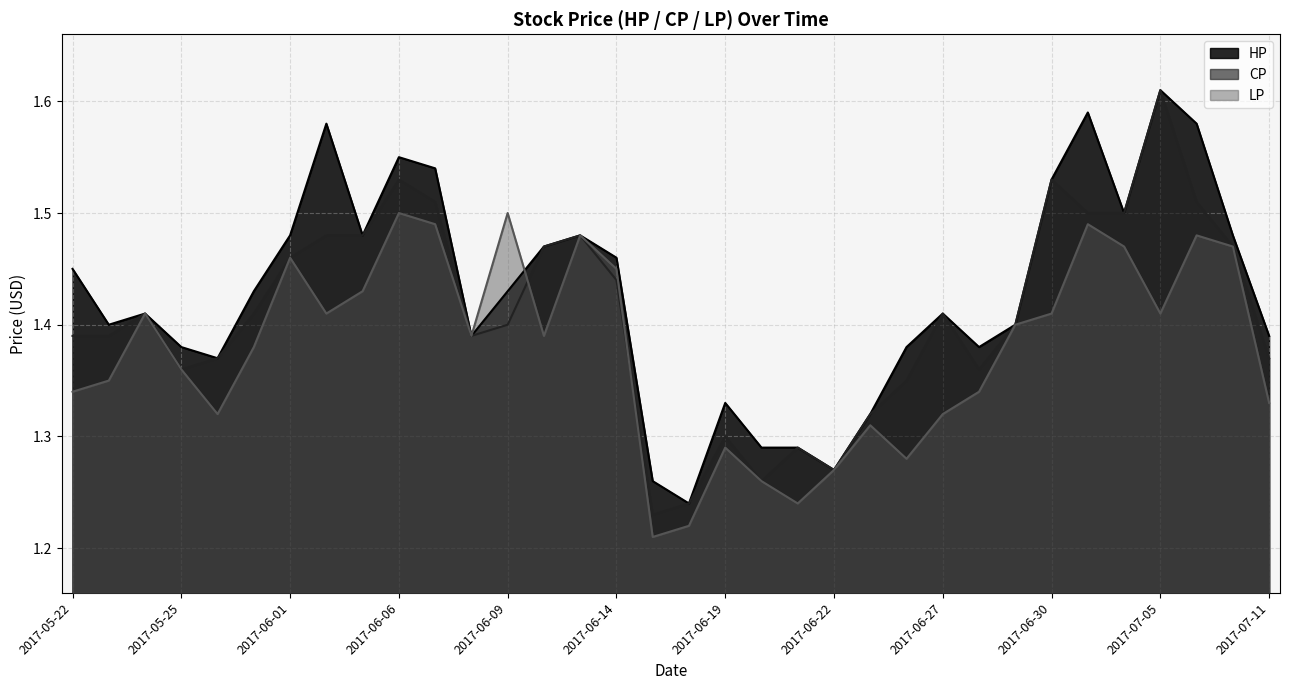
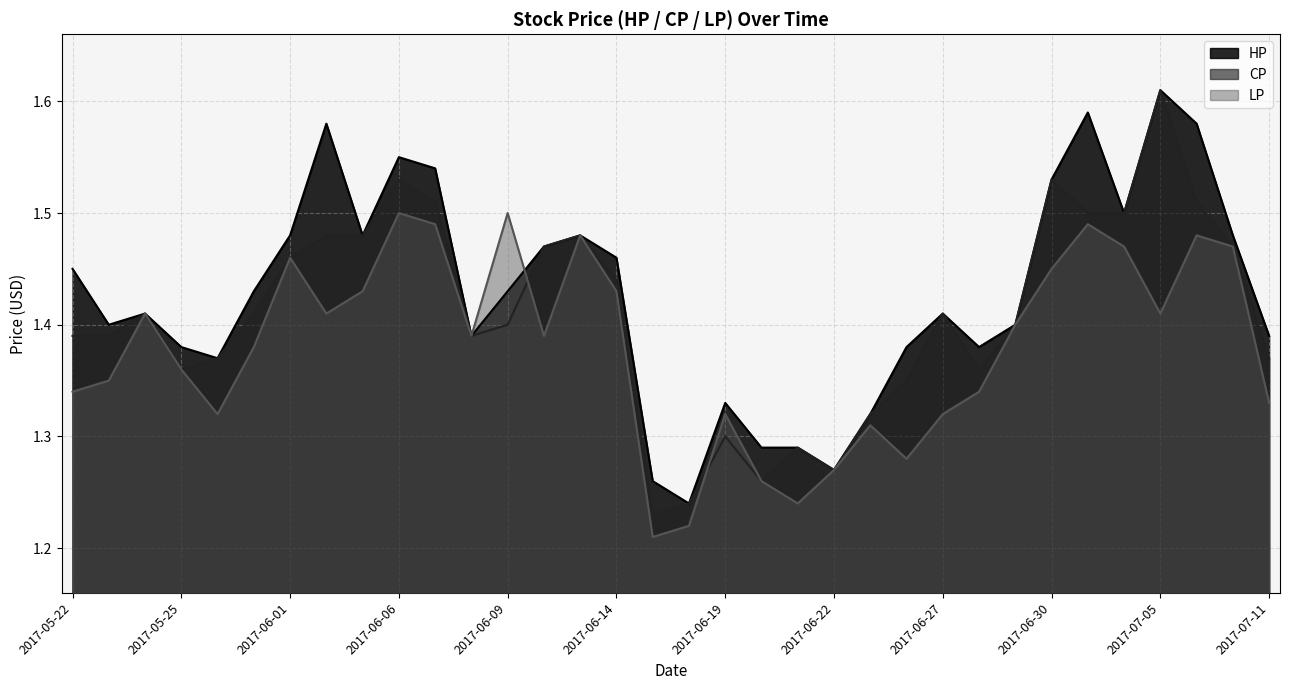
  {
    "LP": {
      "2017-05-22": 1.34,
      "2017-06-06": 1.50,
      "2017-06-09": 1.50,
-     "2017-06-14": 1.45,
-     "2017-06-19": 1.29,
+     "2017-06-14": 1.43,
+     "2017-06-19": 1.32,
      "2017-06-27": 1.32,
-     "2017-06-30": 1.41,
+     "2017-06-30": 1.45,
      "2017-07-05": 1.41,
      "2017-07-11": 1.33
    }
  }
